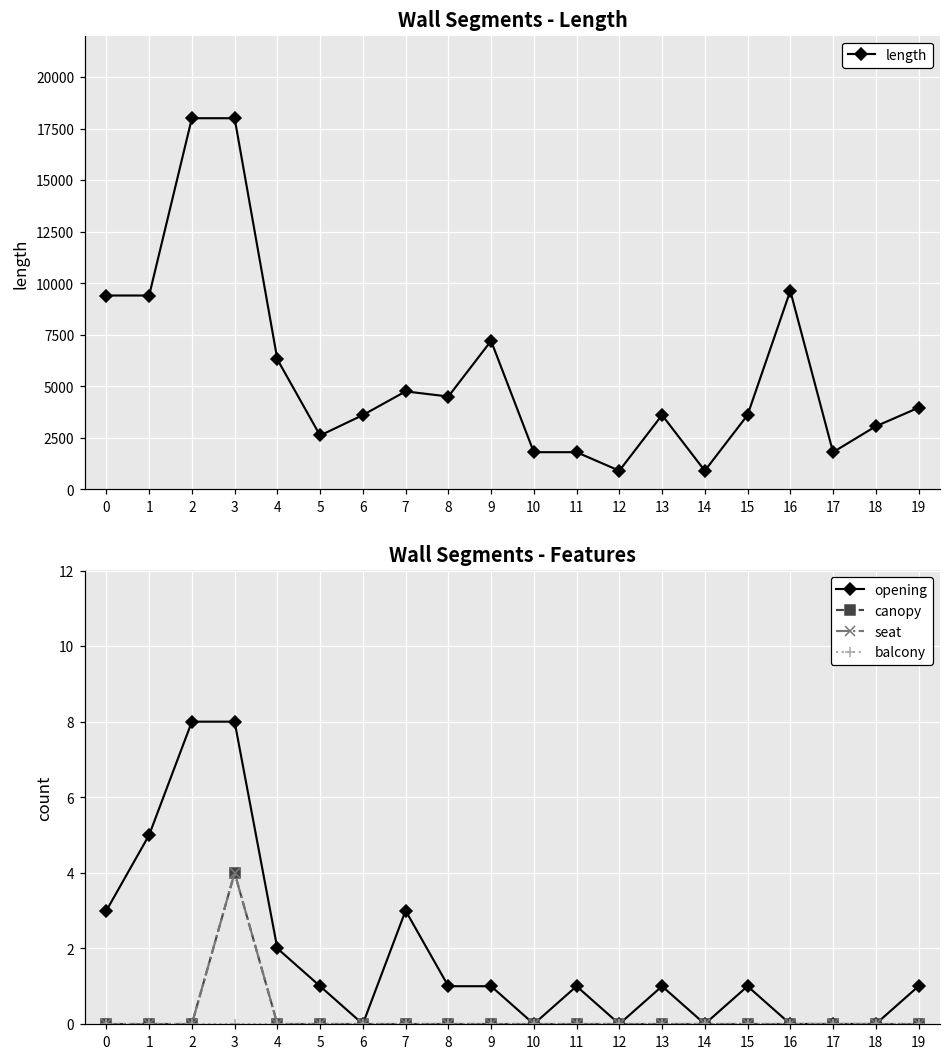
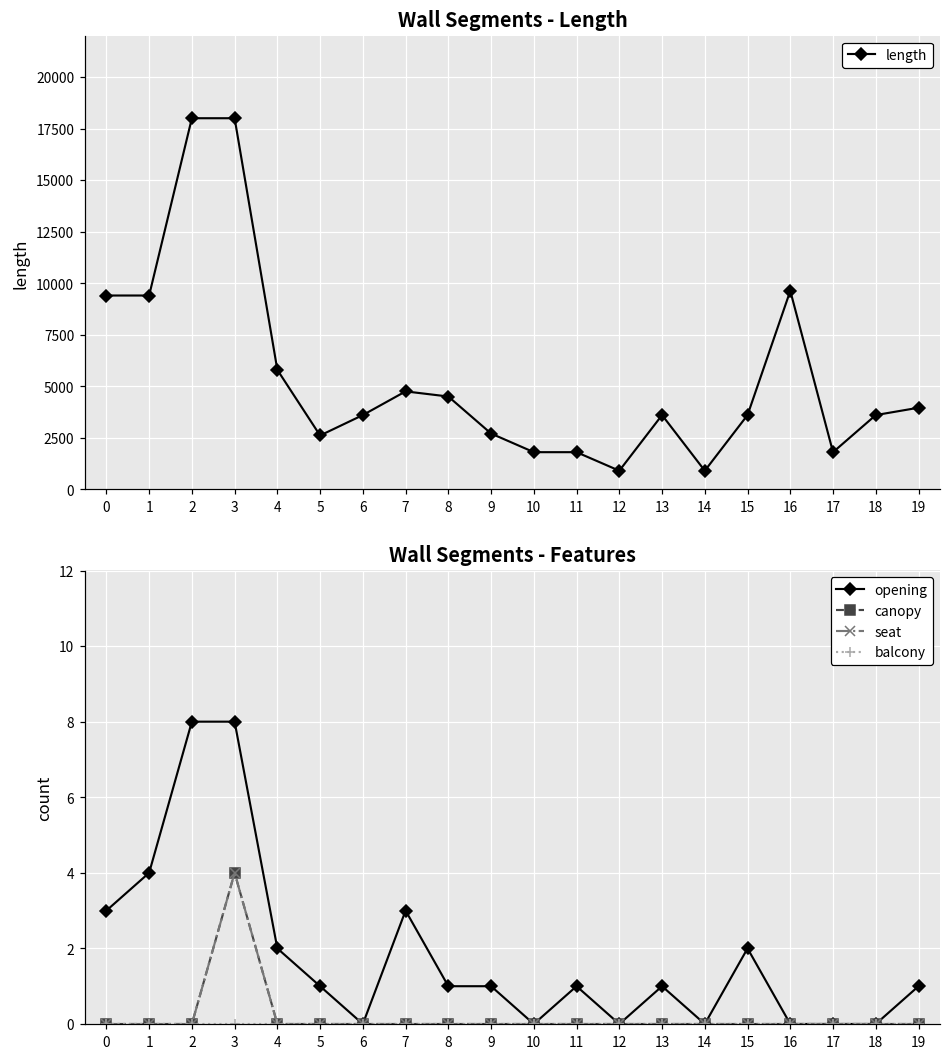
  {
    "Wall Segments - Length": {
      "0": 9400,
      "1": 9400,
      "2": 18000,
      "3": 18000,
-     "4": 6300,
+     "4": 5800,
      "5": 2600,
      "6": 3600,
      "7": 4700,
      "8": 4500,
-     "9": 7200,
+     "9": 2700,
      "10": 1800,
      "11": 1800,
      "12": 900,
      "13": 3600,
      "14": 900,
      "15": 3600,
      "16": 9600,
      "17": 1800,
-     "18": 3100,
+     "18": 3600,
      "19": 4000
    },
    "Wall Segments - Features": {
      "opening": {
        "0": 3,
-       "1": 5,
+       "1": 4,
        "2": 8,
        "3": 8,
        "4": 2,
        "5": 1,
        "7": 3,
        "8": 1,
        "9": 1,
        "11": 1,
        "13": 1,
-       "15": 1,
+       "15": 2,
        "19": 1
      },
      "seat": {
        "3": 4
      },
      "balcony": {
        "3": 0
      }
    }
  }
